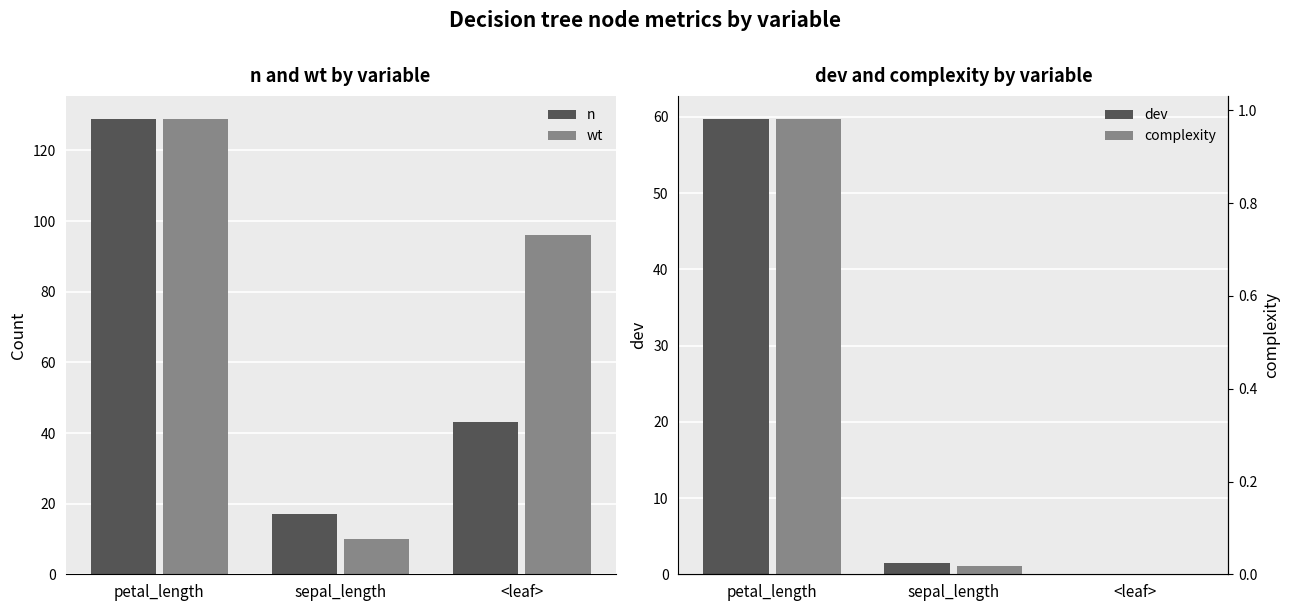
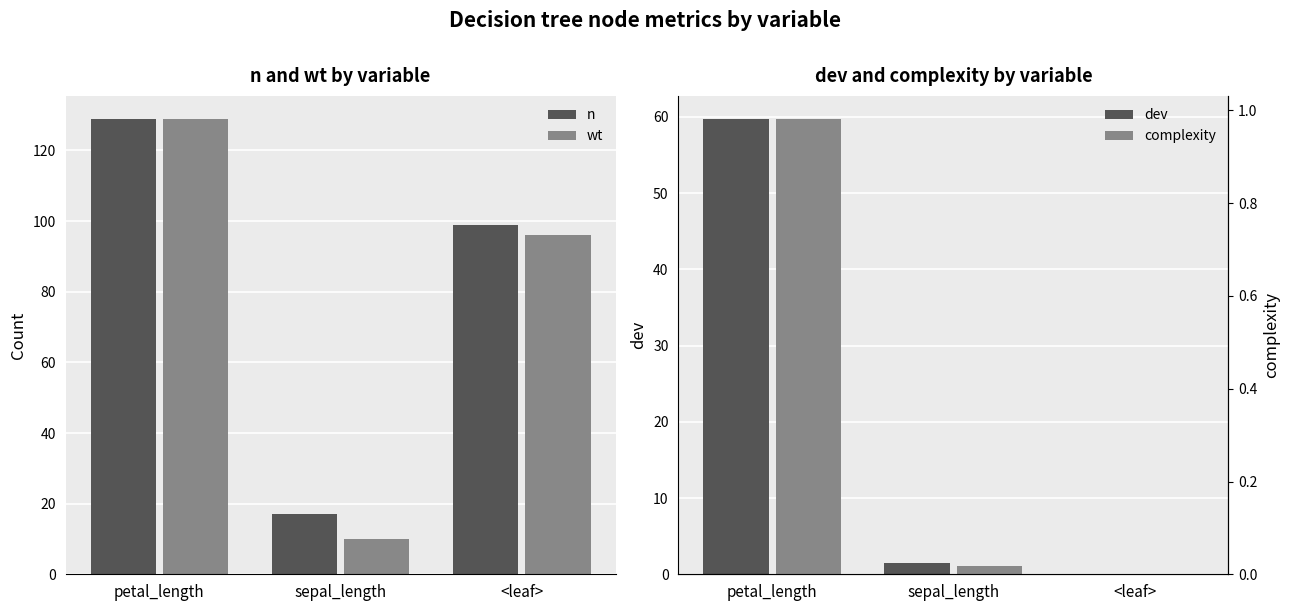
  {
    "n and wt by variable": {
      "n": {
        "petal_length": 129,
        "sepal_length": 17,
-       "<leaf>": 43
+       "<leaf>": 99
      },
      "wt": {
        "petal_length": 129,
        "sepal_length": 10,
        "<leaf>": 96
      }
    }
  }
